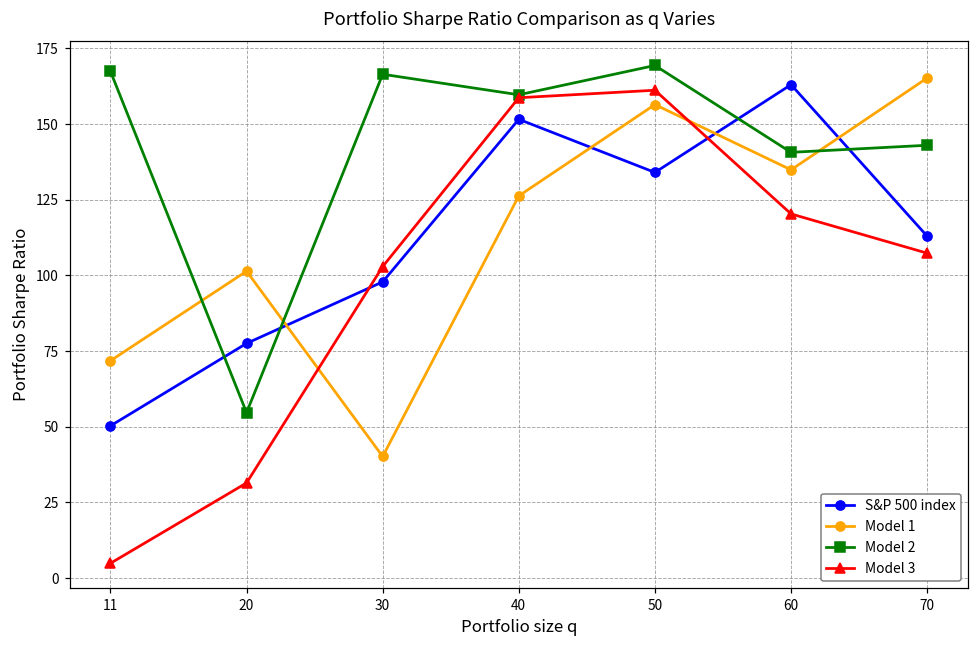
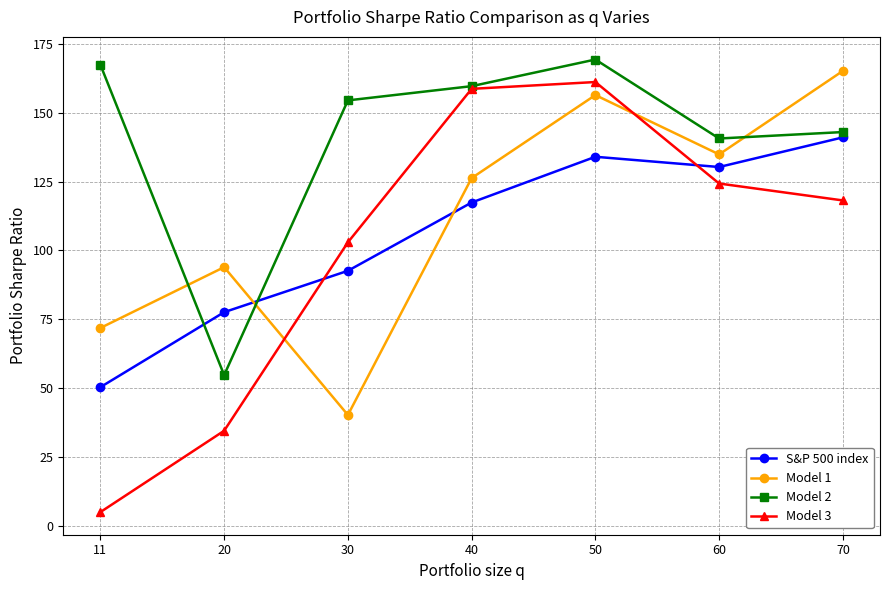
  {
    "S&P 500 index": {
      "11": 50,
      "20": 78,
-     "30": 98,
-     "40": 152,
+     "30": 93,
+     "40": 117,
      "50": 134,
-     "60": 163,
-     "70": 113
+     "60": 130,
+     "70": 141
    },
    "Model 1": {
      "11": 72,
-     "20": 101,
+     "20": 94,
      "30": 40,
      "40": 126,
      "50": 156,
      "60": 135,
      "70": 165
    },
    "Model 2": {
      "11": 167,
      "20": 55,
-     "30": 166,
+     "30": 155,
      "40": 160,
      "50": 169,
      "60": 141,
      "70": 143
    },
    "Model 3": {
      "11": 5,
-     "20": 31,
+     "20": 34,
      "30": 103,
      "40": 159,
      "50": 161,
-     "60": 120,
-     "70": 107
+     "60": 124,
+     "70": 118
    }
  }
